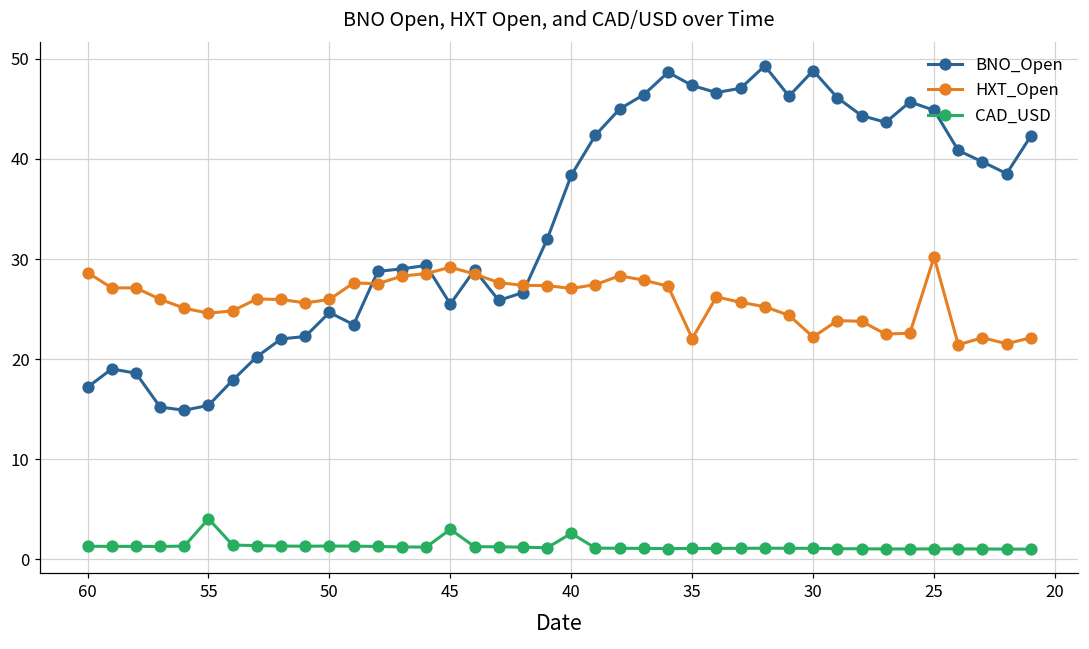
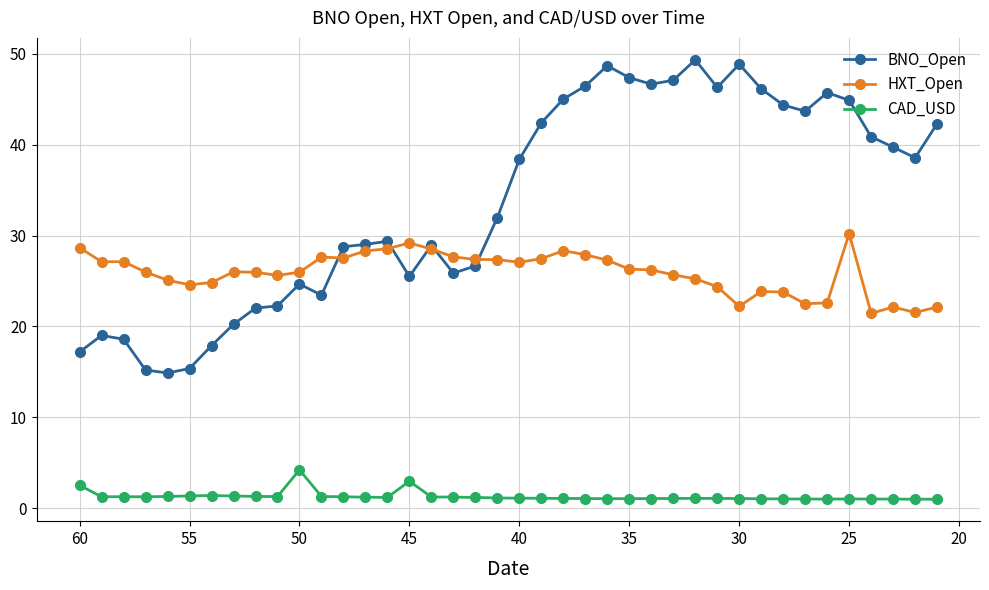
  {
    "BNO_Open": {
      "60": 17,
      "55": 15,
      "50": 25,
      "45": 26,
      "40": 38,
      "35": 47,
      "30": 49,
      "25": 45
    },
    "HXT_Open": {
      "60": 29,
      "55": 25,
      "50": 26,
      "45": 29,
      "40": 27,
-     "35": 22,
+     "35": 26,
      "30": 22,
      "25": 30
    },
    "CAD_USD": {
-     "60": 1,
-     "55": 4,
-     "50": 1,
+     "60": 3,
+     "55": 1,
+     "50": 4,
      "45": 3,
-     "40": 3,
+     "40": 1,
      "35": 1,
      "30": 1,
      "25": 1
    }
  }
